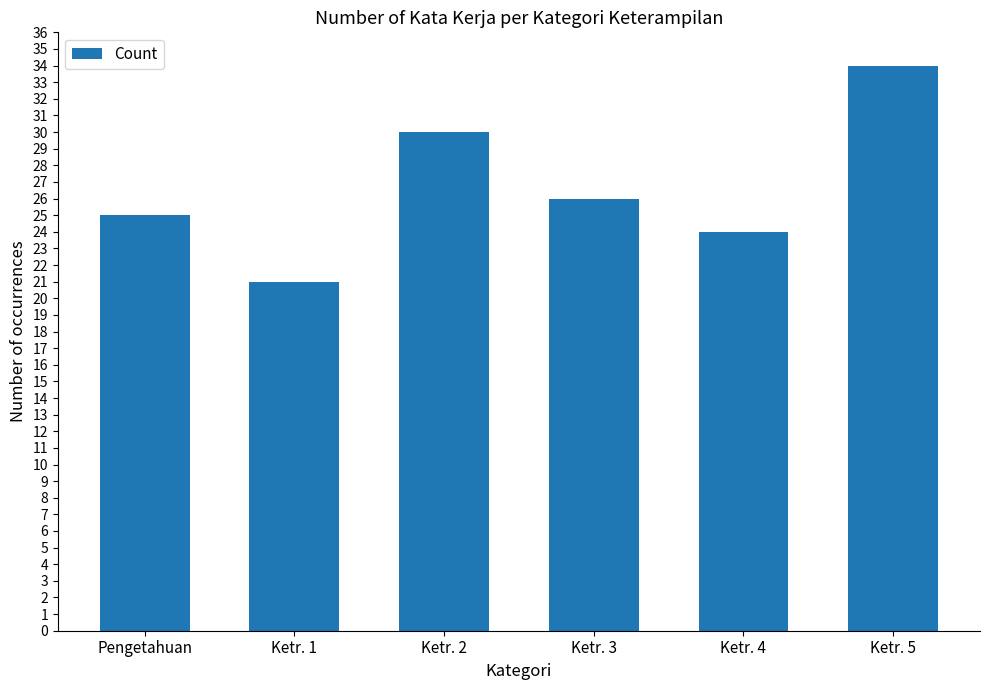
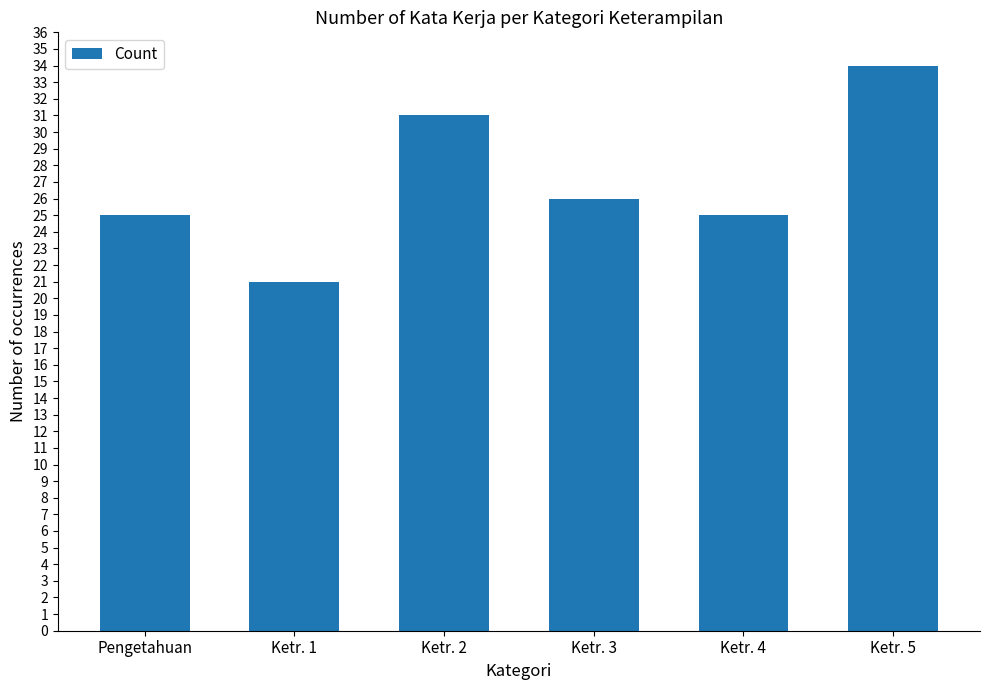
  {
    "Pengetahuan": 25,
    "Ketr. 1": 21,
-   "Ketr. 2": 30,
+   "Ketr. 2": 31,
    "Ketr. 3": 26,
-   "Ketr. 4": 24,
+   "Ketr. 4": 25,
    "Ketr. 5": 34
  }
